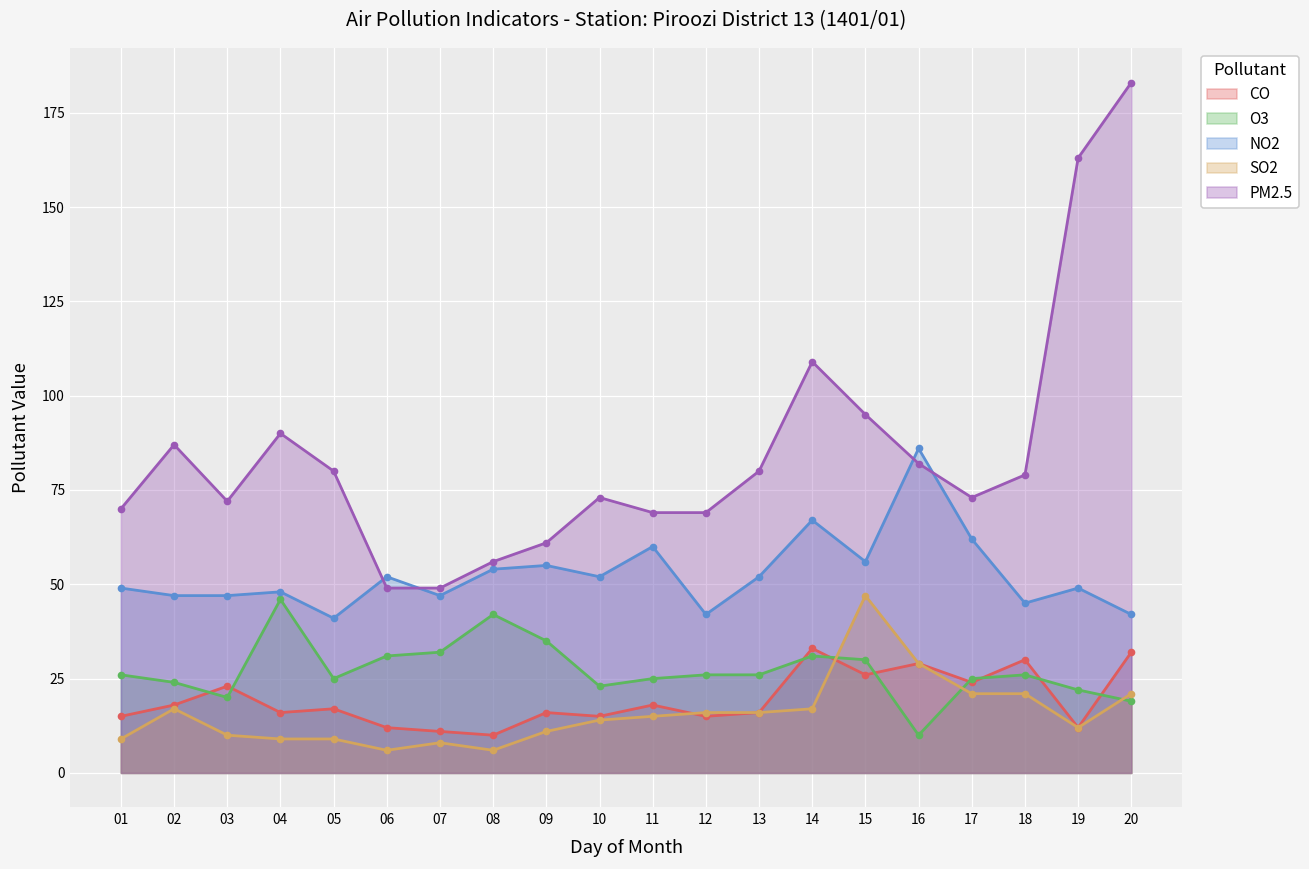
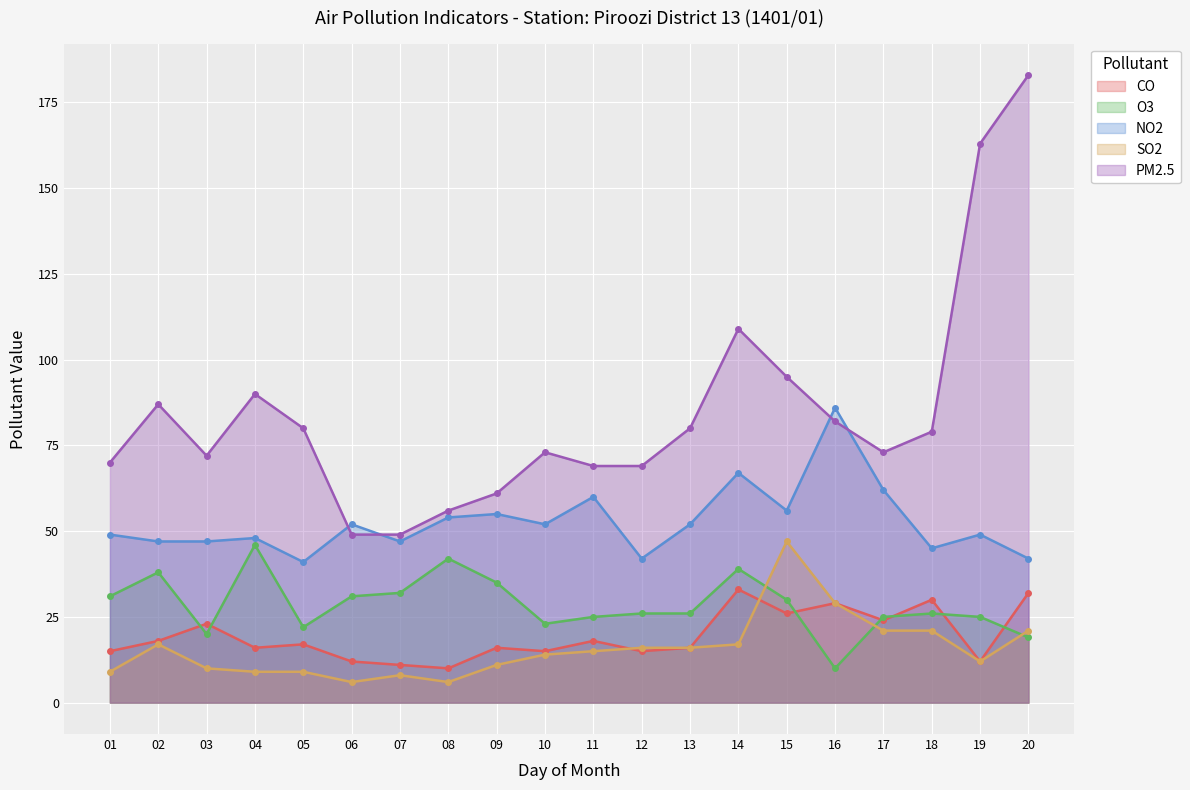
  {
    "O3": {
-     "01": 26,
-     "02": 24,
+     "01": 31,
+     "02": 38,
      "03": 20,
      "04": 46,
-     "05": 25,
+     "05": 22,
      "06": 31,
      "07": 32,
      "08": 42,
      "09": 35,
      "10": 23,
      "11": 25,
      "12": 26,
      "13": 26,
-     "14": 31,
+     "14": 39,
      "15": 30,
      "16": 10,
      "17": 25,
      "18": 26,
-     "19": 22,
+     "19": 25,
      "20": 19
    }
  }
